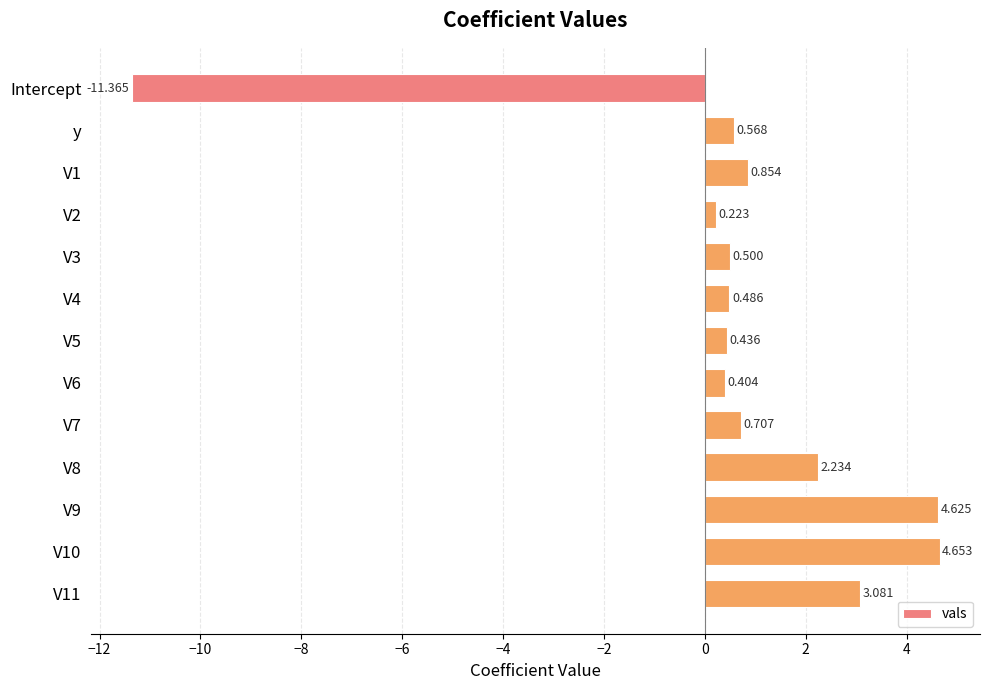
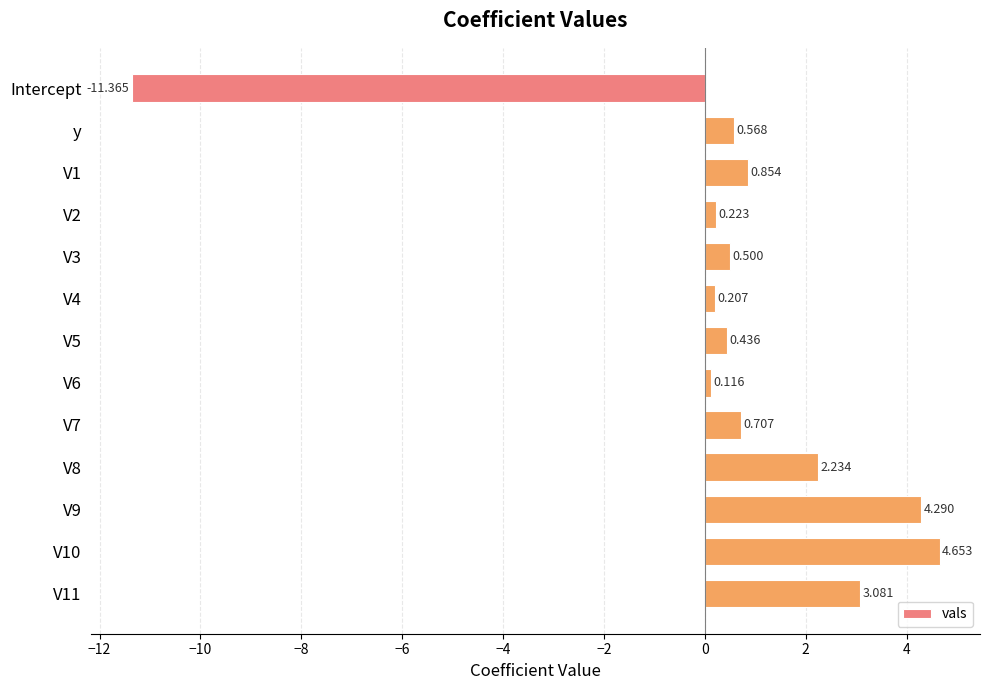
  {
    "Intercept": -11.365,
    "y": 0.568,
    "V1": 0.854,
    "V2": 0.223,
    "V3": 0.500,
-   "V4": 0.486,
+   "V4": 0.207,
    "V5": 0.436,
-   "V6": 0.404,
+   "V6": 0.116,
    "V7": 0.707,
    "V8": 2.234,
-   "V9": 4.625,
+   "V9": 4.290,
    "V10": 4.653,
    "V11": 3.081
  }
